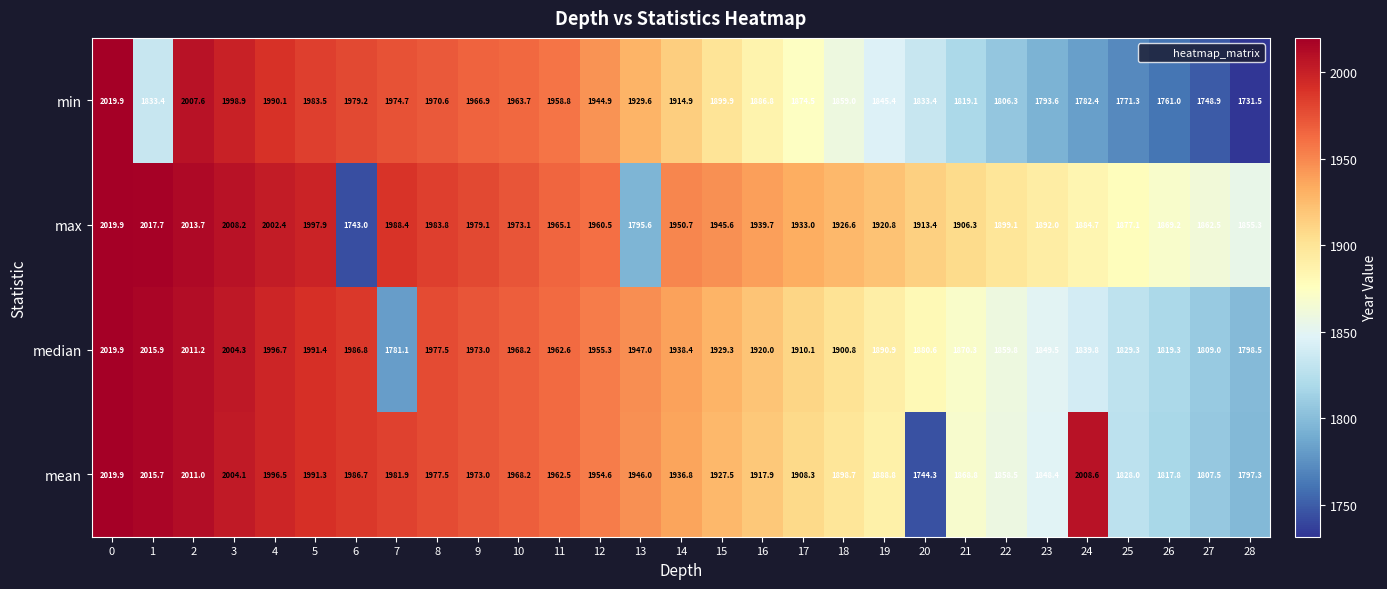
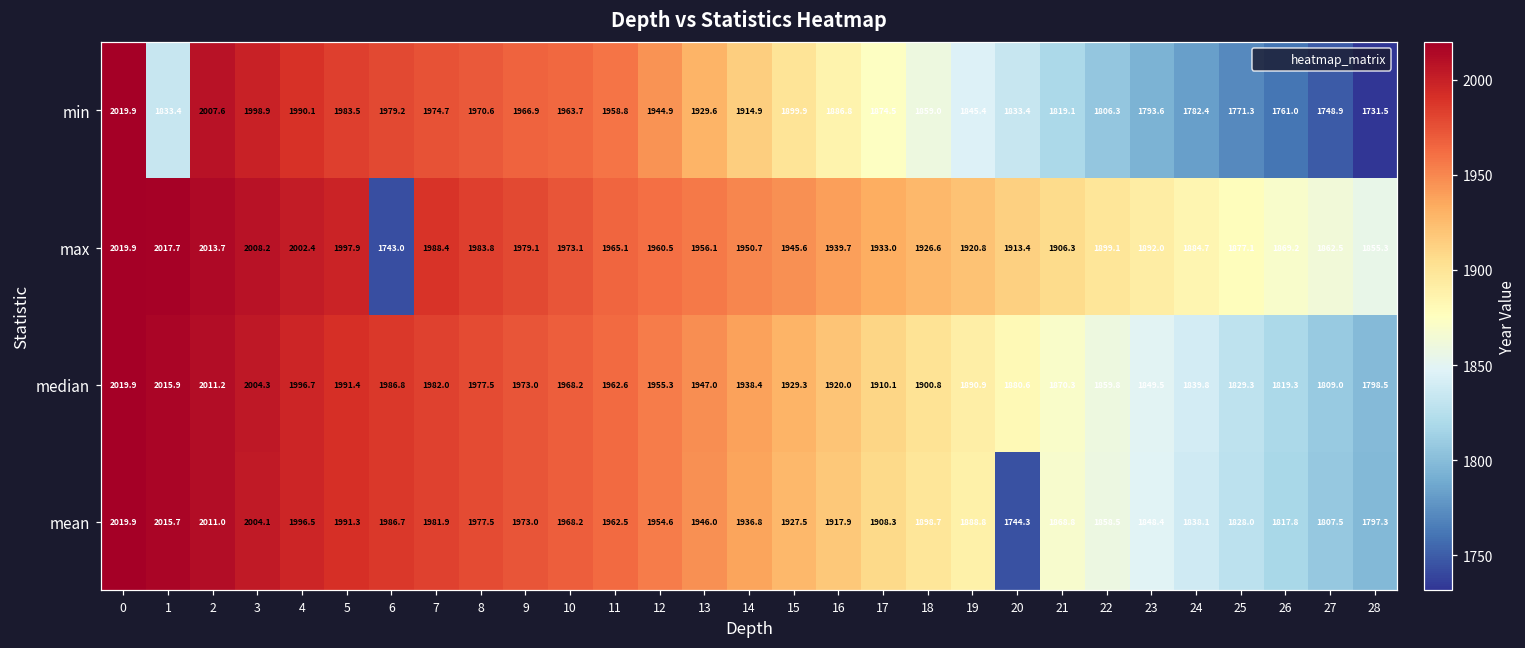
  {
    "min": {
      "0": 2019.9,
      "1": 1833.4,
      "2": 2007.6,
      "3": 1998.9,
      "4": 1990.1,
      "5": 1983.5,
      "6": 1979.2,
      "7": 1974.7,
      "8": 1970.6,
      "9": 1966.9,
      "10": 1963.7,
      "11": 1958.8,
      "12": 1944.9,
      "13": 1929.6,
      "14": 1914.9,
      "15": 1899.9,
      "16": 1886.8,
      "17": 1874.5,
      "20": 1833.4,
      "21": 1819.1,
      "22": 1806.3,
      "23": 1793.6,
      "24": 1782.4,
      "25": 1771.3,
      "26": 1761.0,
      "27": 1748.9,
      "28": 1731.5
    },
    "max": {
      "0": 2019.9,
      "1": 2017.7,
      "2": 2013.7,
      "3": 2008.2,
      "4": 2002.4,
      "5": 1997.9,
      "6": 1743.0,
      "7": 1988.4,
      "8": 1983.8,
      "9": 1979.1,
      "10": 1973.1,
      "11": 1965.1,
      "12": 1960.5,
-     "13": 1795.6,
+     "13": 1956.1,
      "14": 1950.7,
      "15": 1945.6,
      "16": 1939.7,
      "17": 1933.0,
      "18": 1926.6,
      "19": 1920.8,
      "20": 1913.4,
      "21": 1906.3,
      "22": 1899.1,
      "23": 1892.0,
      "24": 1884.7,
      "25": 1877.1,
      "26": 1869.2
    },
    "median": {
      "0": 2019.9,
      "1": 2015.9,
      "2": 2011.2,
      "3": 2004.3,
      "4": 1996.7,
      "5": 1991.4,
      "6": 1986.8,
-     "7": 1781.1,
+     "7": 1982.0,
      "8": 1977.5,
      "9": 1973.0,
      "10": 1968.2,
      "11": 1962.6,
      "12": 1955.3,
      "13": 1947.0,
      "14": 1938.4,
      "15": 1929.3,
      "16": 1920.0,
      "17": 1910.1,
      "18": 1900.8,
      "19": 1890.9,
      "20": 1880.6,
      "21": 1870.3,
      "25": 1829.3,
      "26": 1819.3,
      "27": 1809.0,
      "28": 1798.5
    },
    "mean": {
      "0": 2019.9,
      "1": 2015.7,
      "2": 2011.0,
      "3": 2004.1,
      "4": 1996.5,
      "5": 1991.3,
      "6": 1986.7,
      "7": 1981.9,
      "8": 1977.5,
      "9": 1973.0,
      "10": 1968.2,
      "11": 1962.5,
      "12": 1954.6,
      "13": 1946.0,
      "14": 1936.8,
      "15": 1927.5,
      "16": 1917.9,
      "17": 1908.3,
      "18": 1898.7,
      "19": 1888.8,
      "20": 1744.3,
      "21": 1868.8,
-     "24": 2008.6,
+     "24": 1838.1,
      "25": 1828.0,
      "26": 1817.8,
      "27": 1807.5,
      "28": 1797.3
    }
  }
